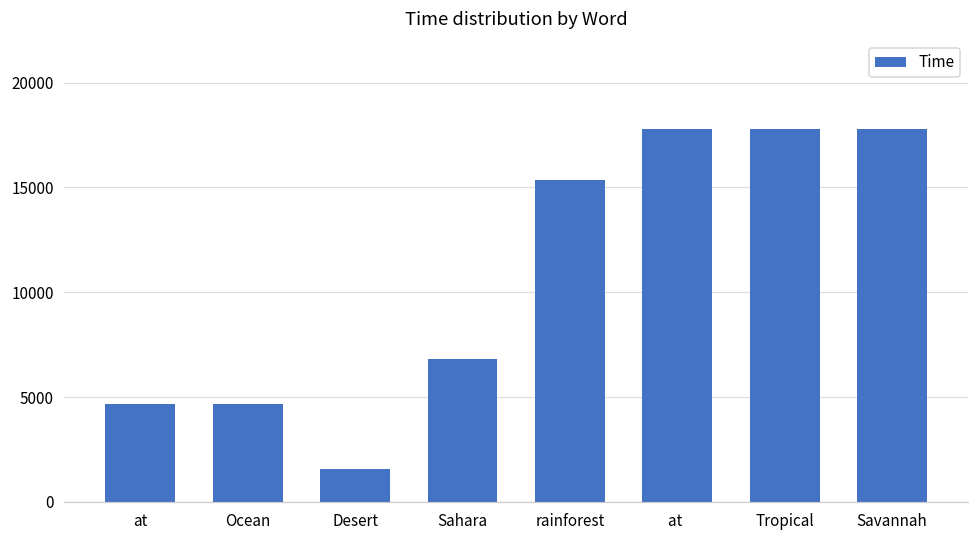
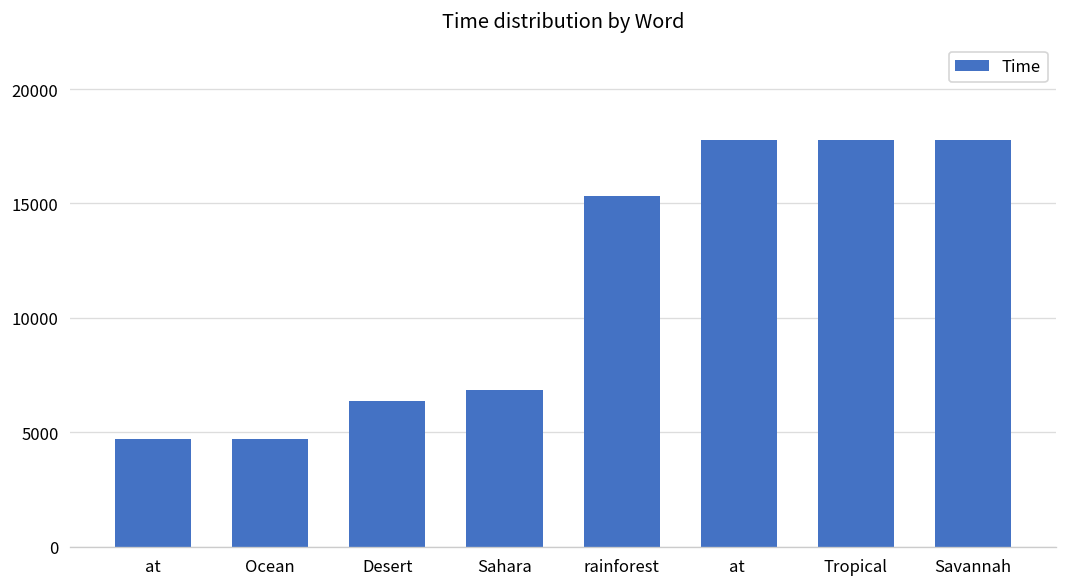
  {
    "Ocean": 4700,
-   "Desert": 1600,
+   "Desert": 6400,
    "Sahara": 6800,
    "rainforest": 15300,
    "Tropical": 17800,
    "Savannah": 17800
  }
